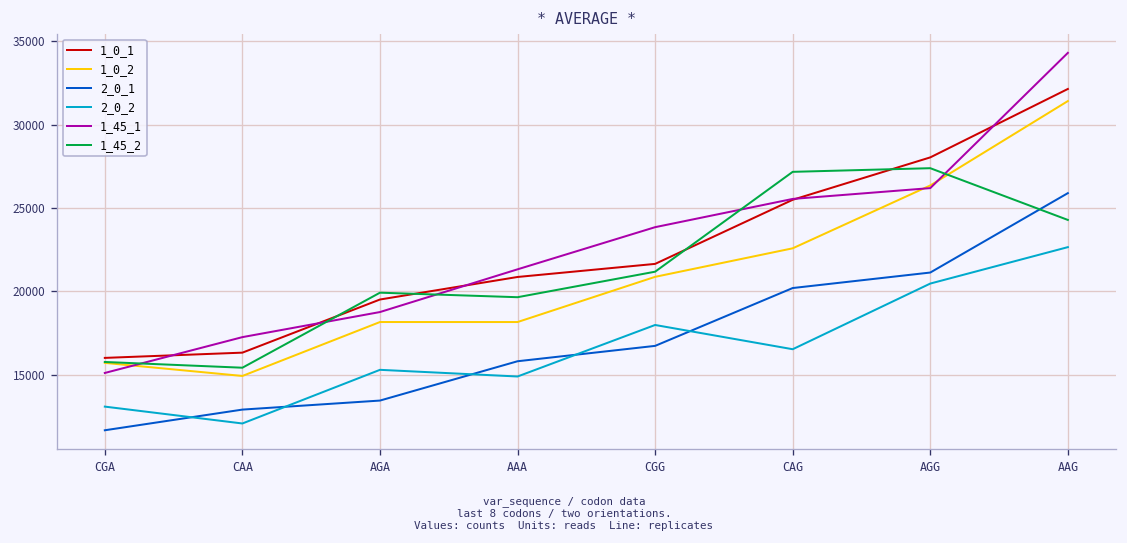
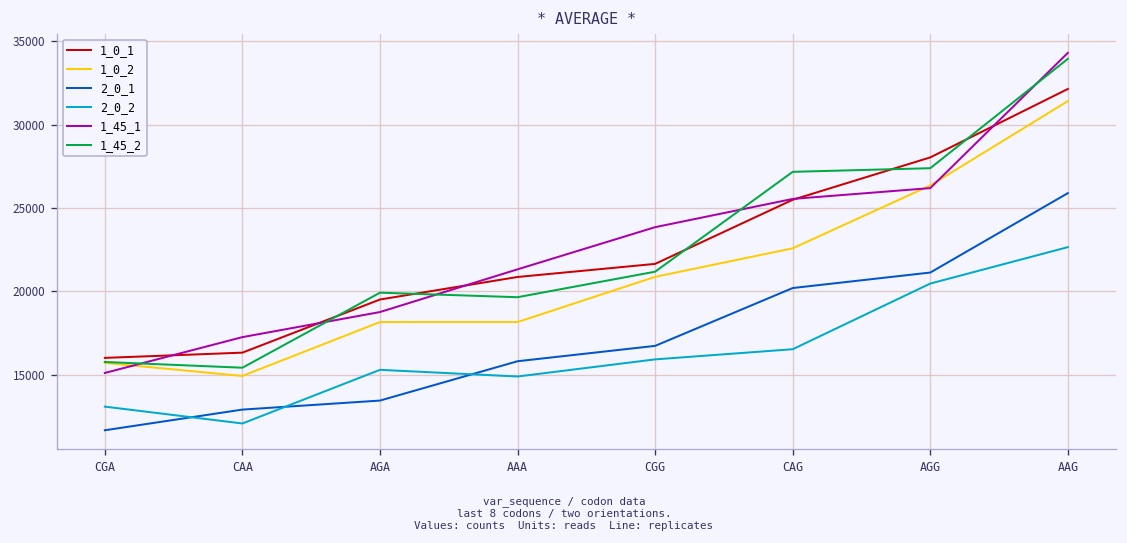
  {
    "1_0_1": {
      "CGA": 16000,
      "CAA": 16300,
      "AGA": 19500,
      "AAA": 20900,
      "CGG": 21600,
      "AGG": 28000,
      "AAG": 32100
    },
    "1_0_2": {
      "CAA": 14900,
      "AGA": 18200,
      "AAA": 18200,
      "CGG": 20900,
      "CAG": 22600,
      "AAG": 31400
    },
    "2_0_1": {
      "CGA": 11700,
      "CAA": 12900,
      "AGA": 13400,
      "AAA": 15800,
      "CGG": 16700,
      "CAG": 20200,
      "AGG": 21100,
      "AAG": 25900
    },
    "2_0_2": {
      "CGA": 13100,
      "CAA": 12100,
      "AGA": 15300,
      "AAA": 14900,
-     "CGG": 18000,
+     "CGG": 15900,
      "CAG": 16500,
      "AGG": 20500,
      "AAG": 22600
    },
    "1_45_1": {
      "CGA": 15100,
      "CAA": 17200,
      "AGA": 18800,
      "AAA": 21300,
      "CGG": 23800,
      "AAG": 34300
    },
    "1_45_2": {
      "CAA": 15400,
      "AGA": 19900,
      "AAA": 19600,
      "CGG": 21200,
      "CAG": 27200,
      "AGG": 27400,
-     "AAG": 24300
+     "AAG": 33900
    }
  }
